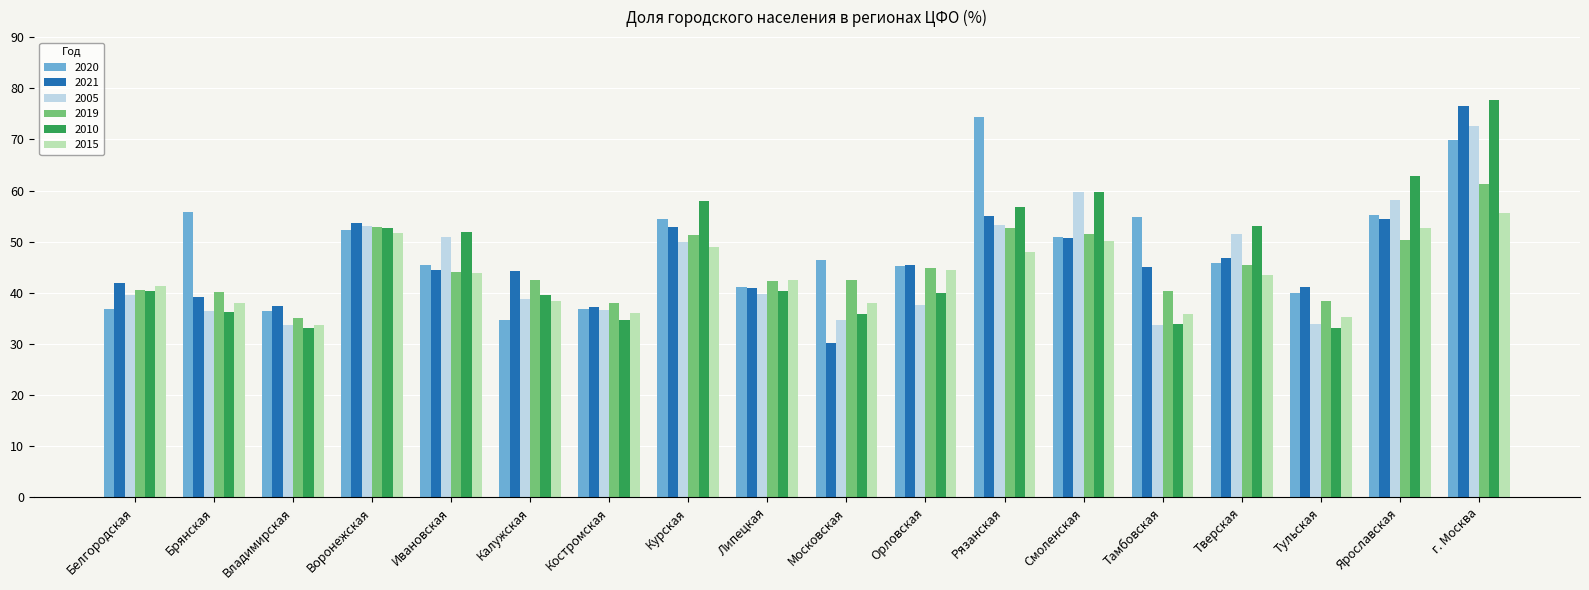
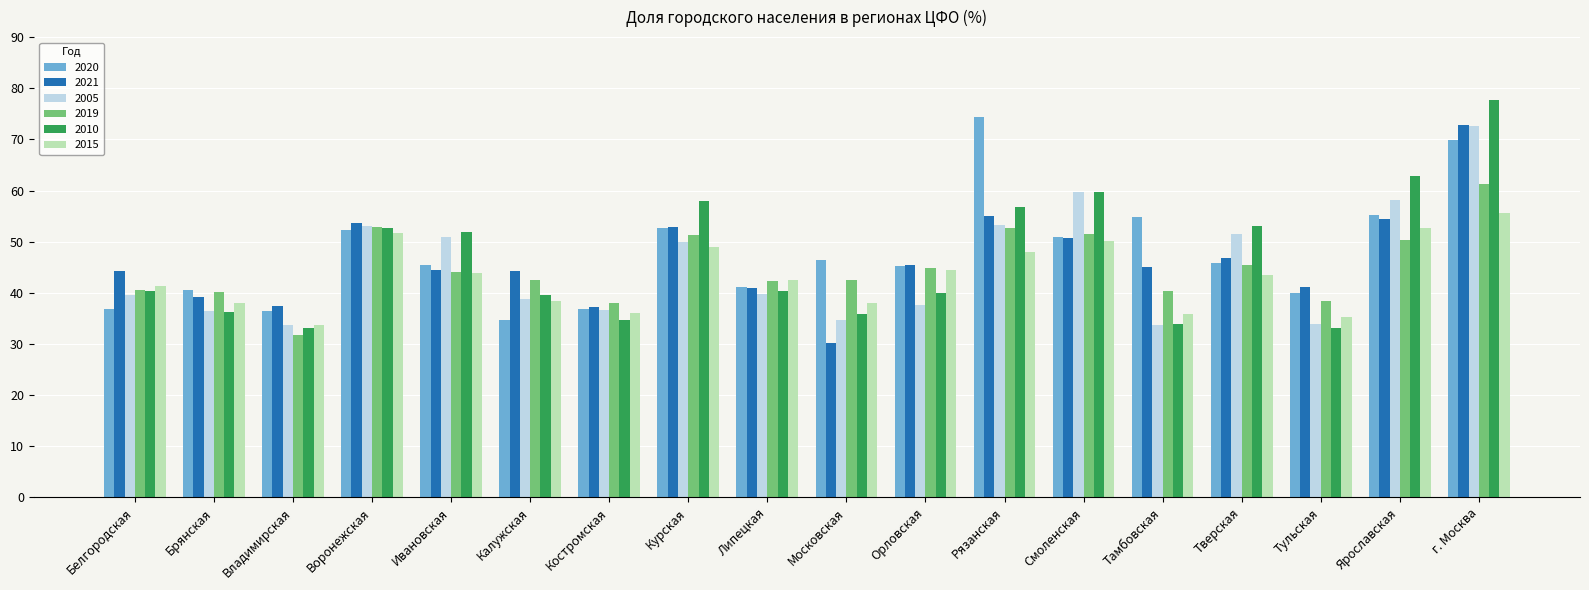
  {
    "2020": {
      "Белгородская": 37,
-     "Брянская": 56,
+     "Брянская": 41,
      "Владимирская": 37,
      "Воронежская": 52,
      "Ивановская": 45,
      "Калужская": 35,
      "Костромская": 37,
-     "Курская": 55,
+     "Курская": 53,
      "Липецкая": 41,
      "Московская": 47,
      "Орловская": 45,
      "Рязанская": 74,
      "Смоленская": 51,
      "Тамбовская": 55,
      "Тверская": 46,
      "Тульская": 40,
      "Ярославская": 55,
      "г. Москва": 70
    },
    "2021": {
-     "Белгородская": 42,
+     "Белгородская": 44,
      "Брянская": 39,
      "Владимирская": 38,
      "Воронежская": 54,
      "Ивановская": 45,
      "Калужская": 44,
      "Костромская": 37,
      "Курская": 53,
      "Липецкая": 41,
      "Московская": 30,
      "Орловская": 46,
      "Рязанская": 55,
      "Смоленская": 51,
      "Тамбовская": 45,
      "Тверская": 47,
      "Тульская": 41,
      "Ярославская": 54,
-     "г. Москва": 77
+     "г. Москва": 73
    },
    "2019": {
      "Белгородская": 41,
      "Брянская": 40,
-     "Владимирская": 35,
+     "Владимирская": 32,
      "Воронежская": 53,
      "Ивановская": 44,
      "Калужская": 43,
      "Костромская": 38,
      "Курская": 51,
      "Липецкая": 42,
      "Московская": 43,
      "Орловская": 45,
      "Рязанская": 53,
      "Смоленская": 52,
      "Тамбовская": 40,
      "Тверская": 45,
      "Тульская": 39,
      "Ярославская": 50,
      "г. Москва": 61
    },
    "2010": {
      "Белгородская": 40,
      "Брянская": 36,
      "Владимирская": 33,
      "Воронежская": 53,
      "Ивановская": 52,
      "Калужская": 40,
      "Костромская": 35,
      "Курская": 58,
      "Липецкая": 40,
      "Московская": 36,
      "Орловская": 40,
      "Рязанская": 57,
      "Смоленская": 60,
      "Тамбовская": 34,
      "Тверская": 53,
      "Тульская": 33,
      "Ярославская": 63,
      "г. Москва": 78
    }
  }
